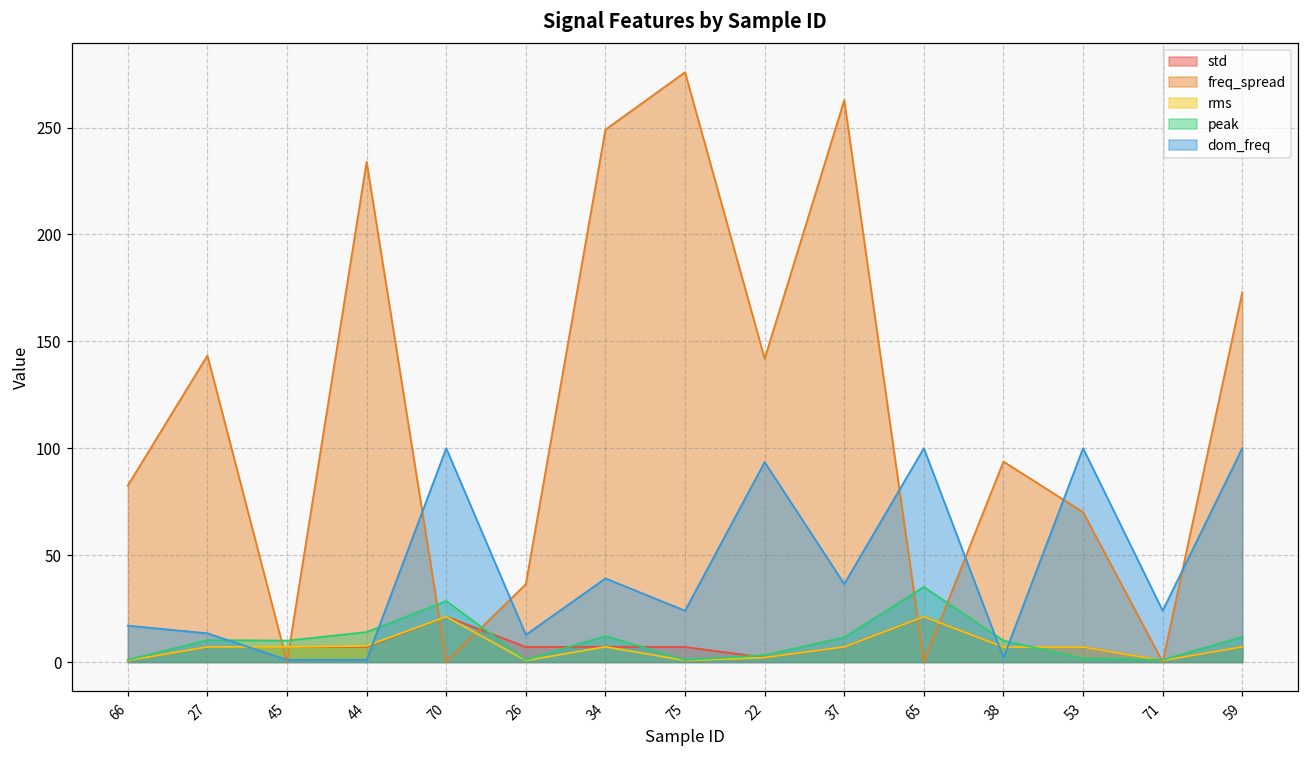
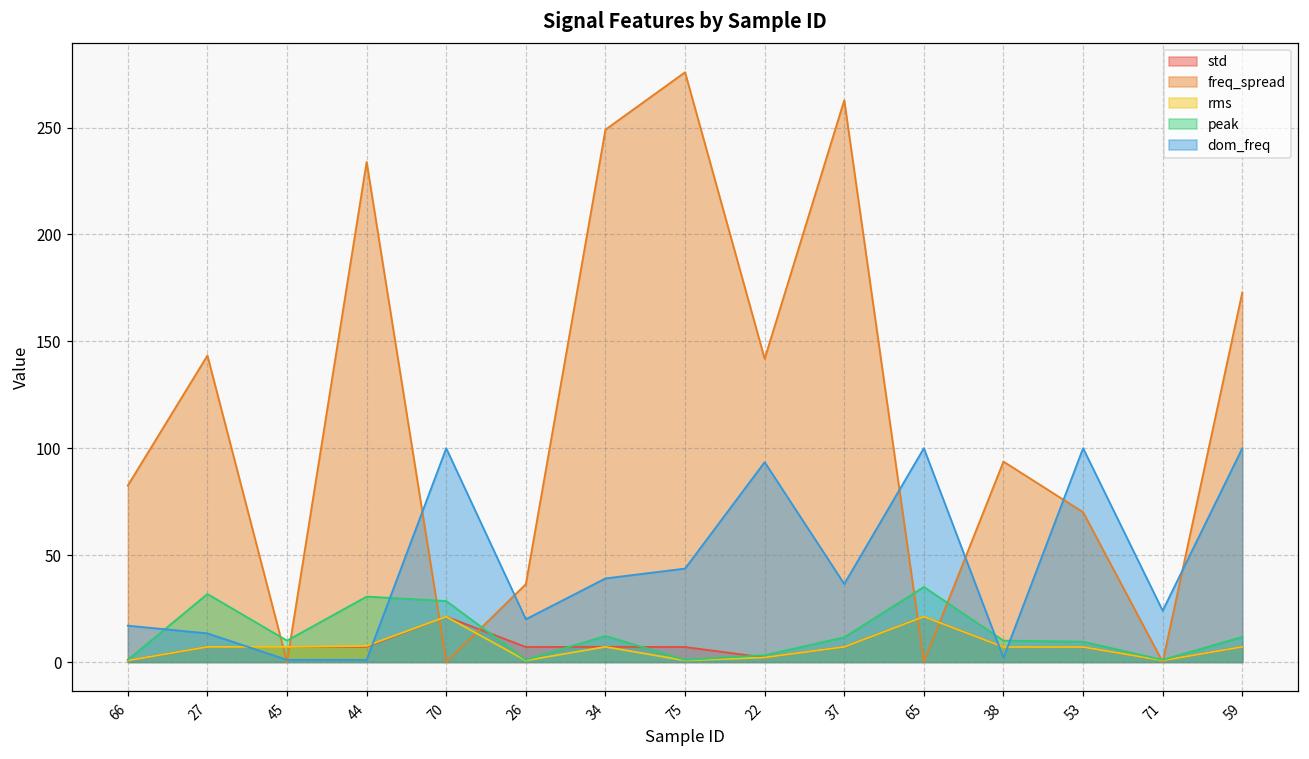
  {
    "peak": {
-     "27": 10,
+     "27": 32,
      "45": 10,
-     "44": 14,
+     "44": 31,
      "70": 29,
      "34": 12,
      "37": 12,
      "65": 35,
      "38": 10,
-     "53": 2,
+     "53": 10,
      "59": 12
    },
    "dom_freq": {
      "66": 17,
      "27": 13,
      "44": 1,
      "70": 100,
-     "26": 13,
+     "26": 20,
      "34": 39,
-     "75": 24,
+     "75": 44,
      "22": 94,
      "37": 37,
      "65": 100,
      "38": 2,
      "53": 100,
      "71": 24,
      "59": 100
    }
  }
